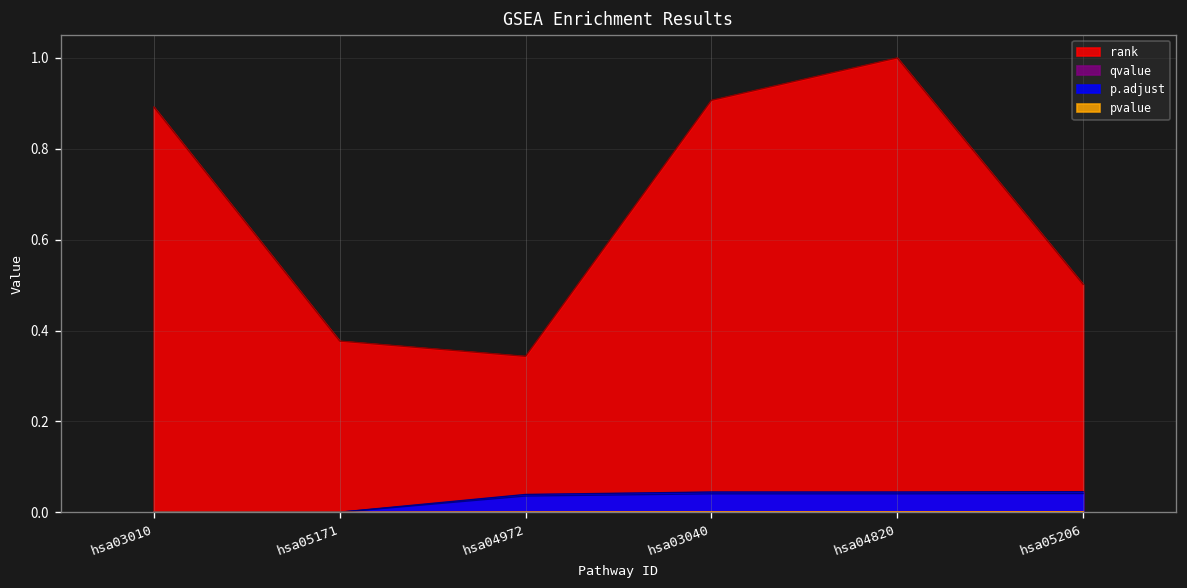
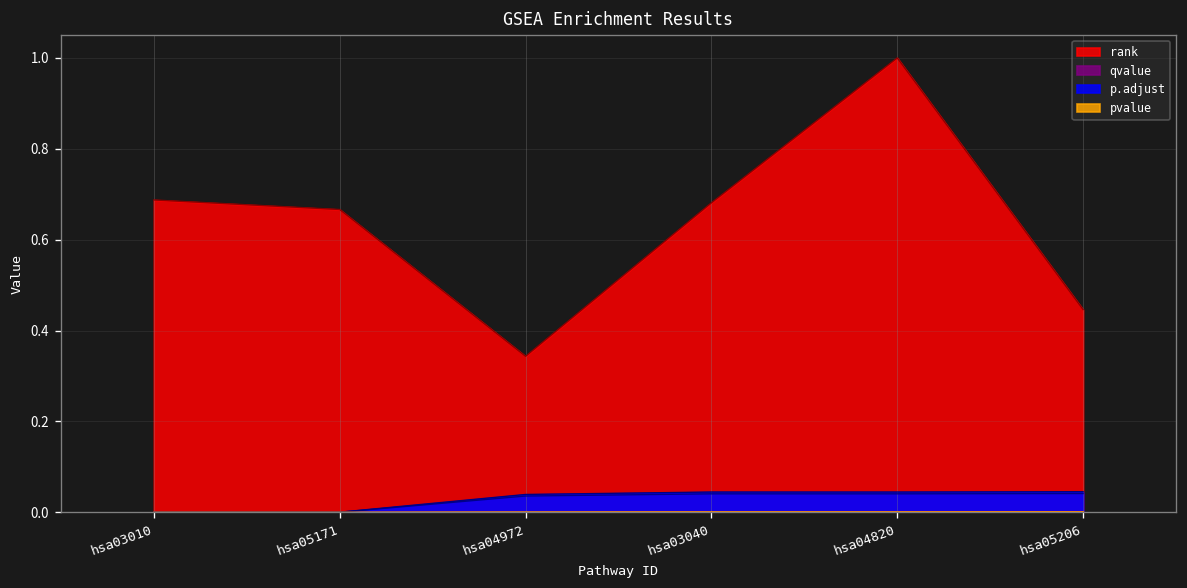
  {
    "rank": {
-     "hsa03010": 0.89,
-     "hsa05171": 0.38,
+     "hsa03010": 0.69,
+     "hsa05171": 0.67,
      "hsa04972": 0.34,
-     "hsa03040": 0.91,
+     "hsa03040": 0.68,
      "hsa04820": 1.00,
-     "hsa05206": 0.50
+     "hsa05206": 0.45
    },
    "pvalue": {
      "hsa04972": 0.00,
      "hsa03040": 0.00,
      "hsa04820": 0.00,
      "hsa05206": 0.00
    }
  }
